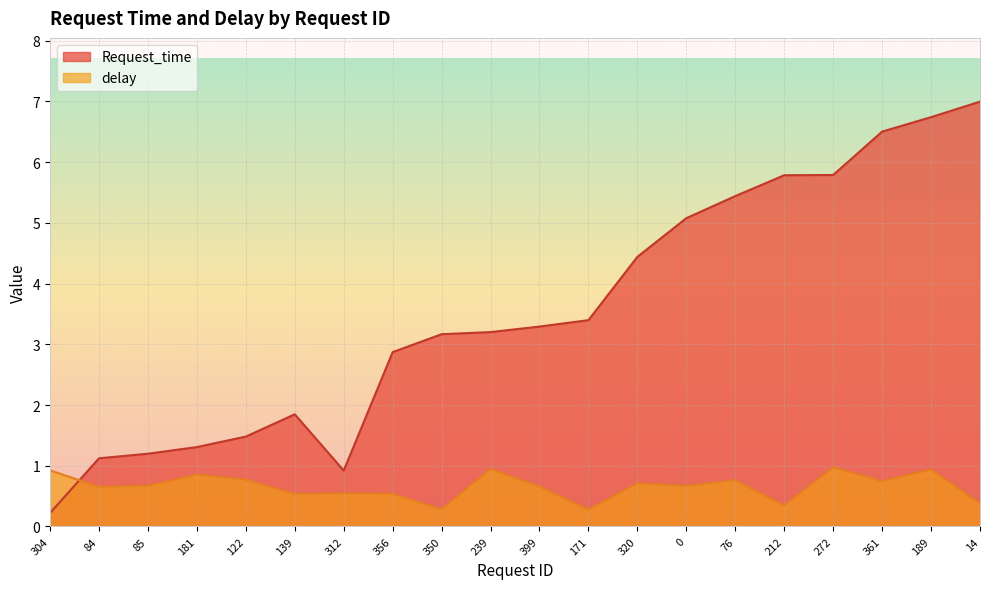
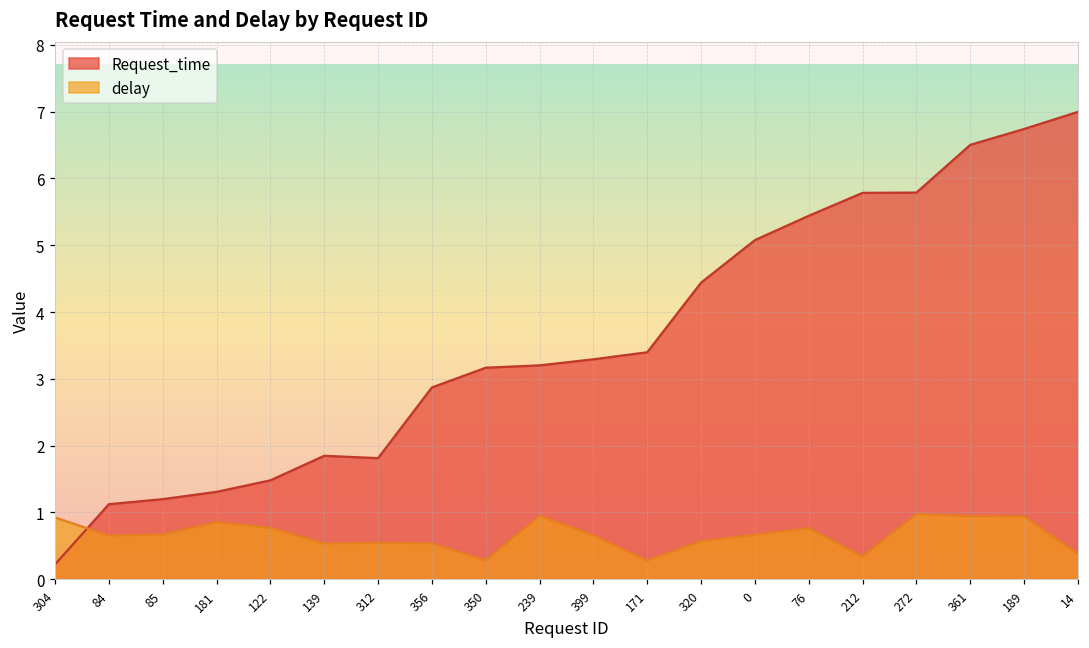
  {
    "Request_time": {
      "304": 0.2,
      "84": 1.1,
      "85": 1.2,
      "181": 1.3,
      "122": 1.5,
      "139": 1.8,
-     "312": 0.9,
+     "312": 1.8,
      "356": 2.9,
      "350": 3.2,
      "239": 3.2,
      "399": 3.3,
      "171": 3.4,
      "320": 4.4,
      "0": 5.1,
      "76": 5.4,
      "212": 5.8,
      "272": 5.8,
      "361": 6.5,
      "189": 6.7,
      "14": 7.0
    },
    "delay": {
      "304": 0.9,
      "84": 0.7,
      "85": 0.7,
      "181": 0.9,
      "122": 0.8,
      "139": 0.5,
      "312": 0.5,
      "356": 0.5,
      "350": 0.3,
      "239": 0.9,
      "399": 0.7,
      "171": 0.3,
-     "320": 0.7,
+     "320": 0.6,
      "0": 0.7,
      "76": 0.8,
      "212": 0.3,
      "272": 1.0,
-     "361": 0.7,
+     "361": 0.9,
      "189": 0.9,
      "14": 0.4
    }
  }
